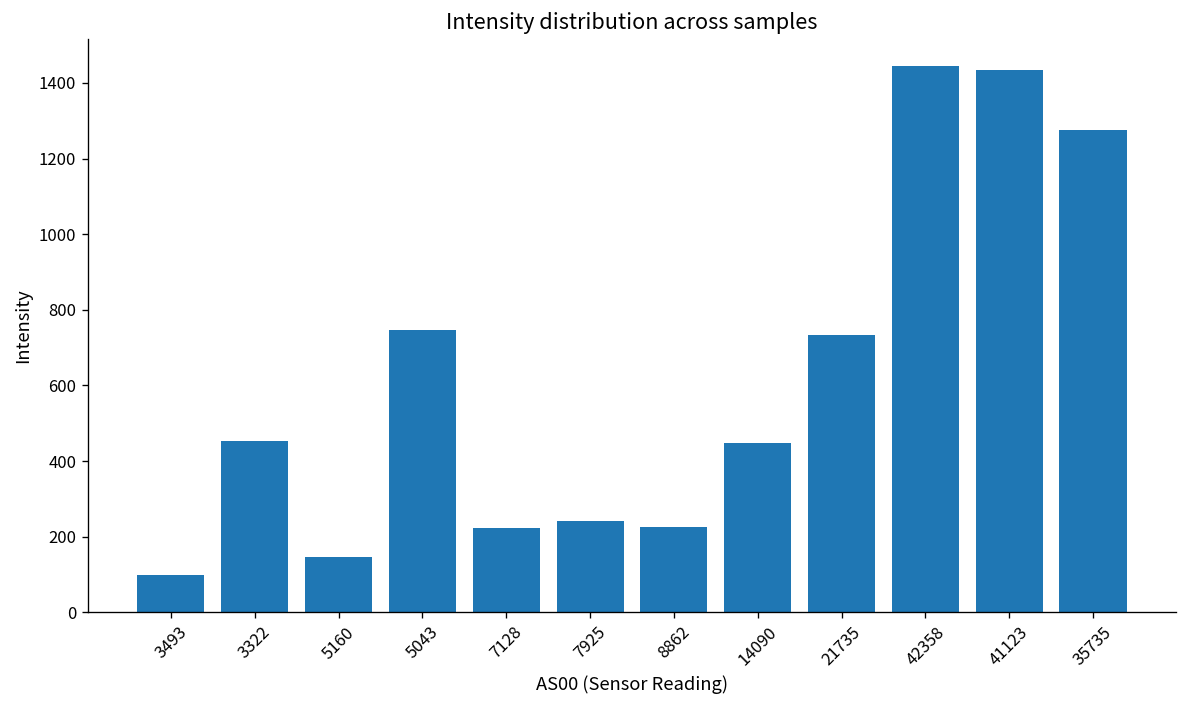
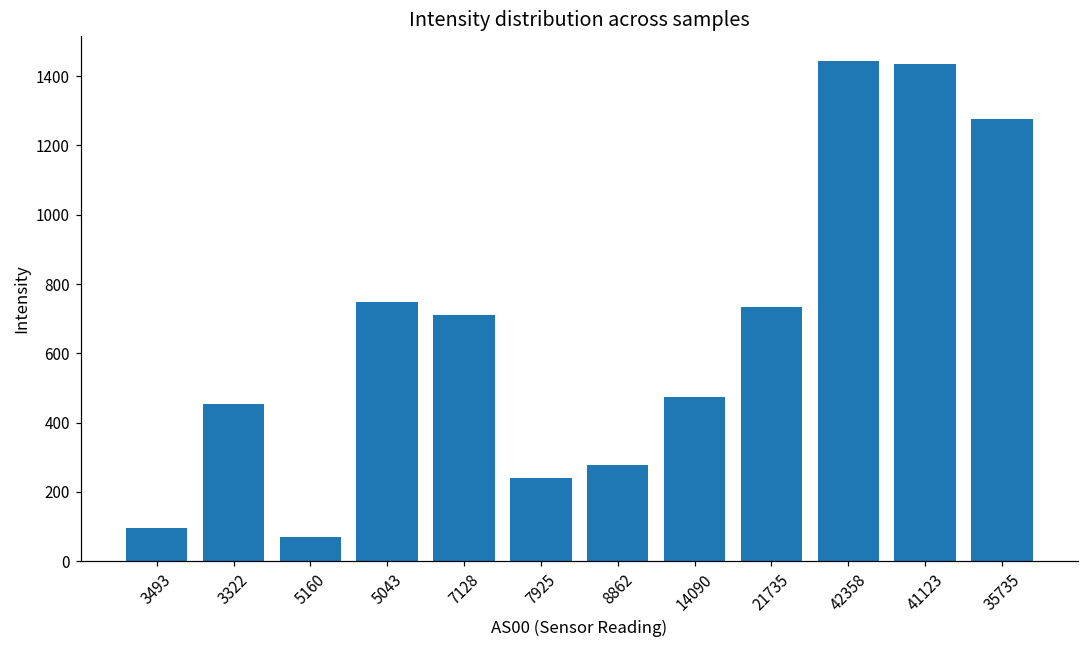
  {
    "3493": 100,
    "3322": 450,
-   "5160": 150,
+   "5160": 70,
    "5043": 750,
-   "7128": 220,
+   "7128": 710,
    "7925": 240,
-   "8862": 230,
-   "14090": 450,
+   "8862": 280,
+   "14090": 470,
    "21735": 730,
    "42358": 1440,
    "41123": 1430,
    "35735": 1280
  }
